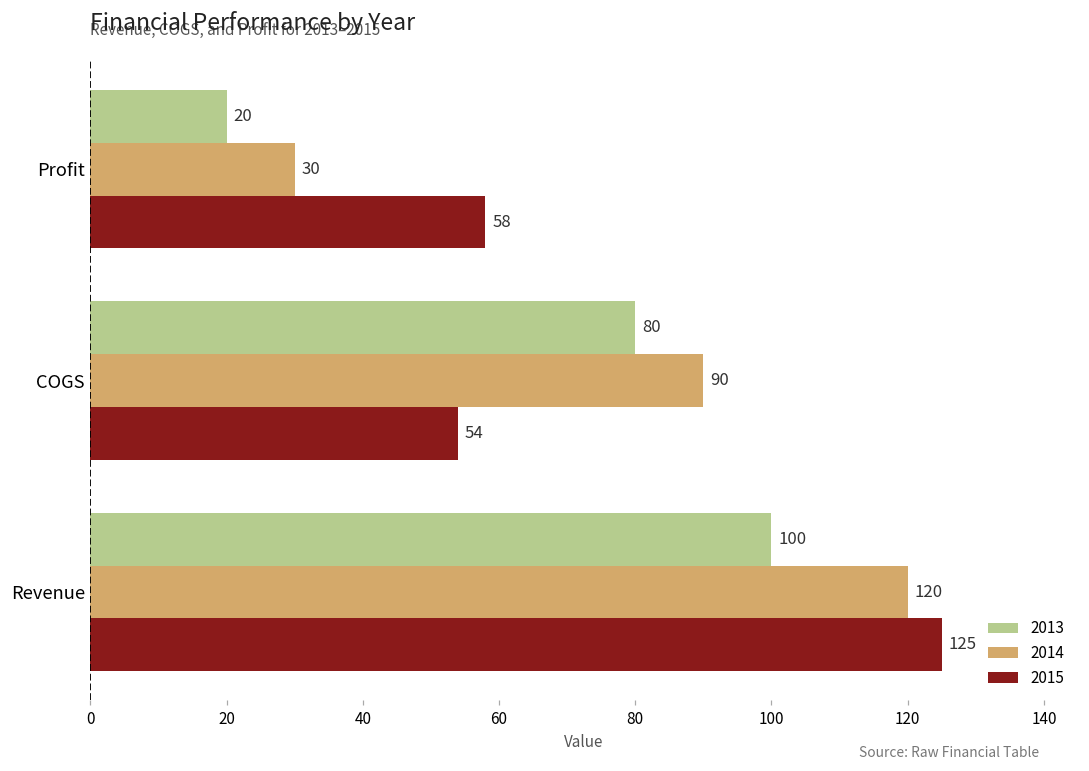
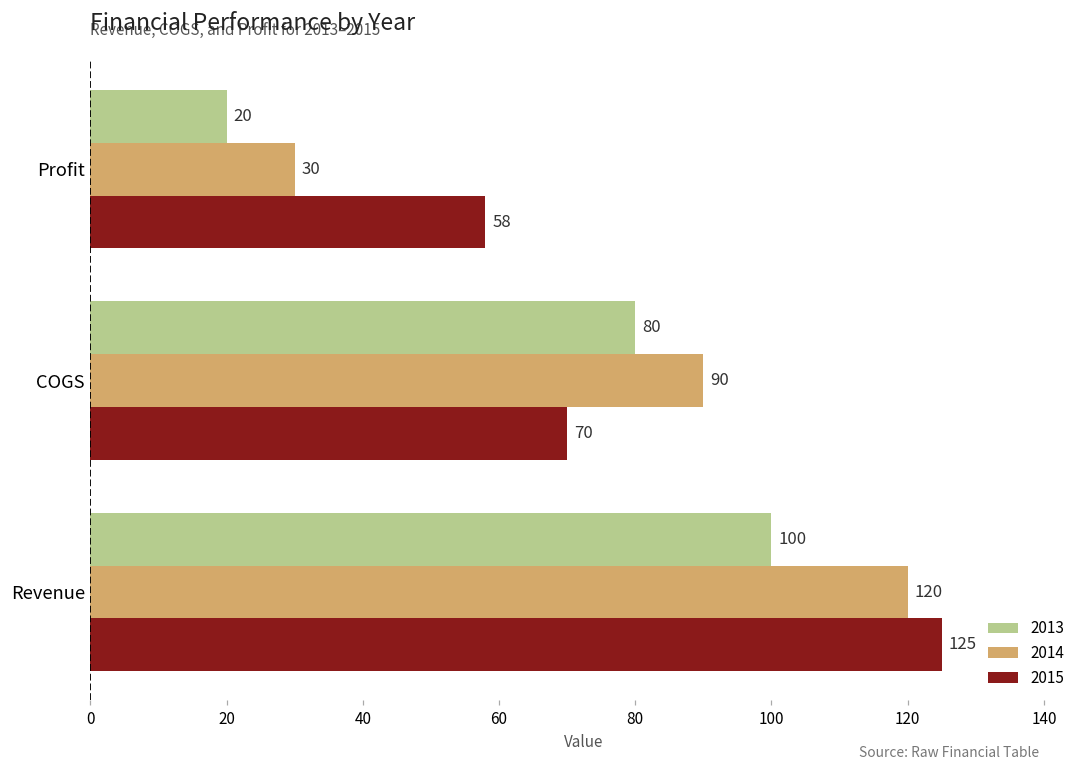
  {
    "2015": {
      "Profit": 58,
-     "COGS": 54,
+     "COGS": 70,
      "Revenue": 125
    }
  }
